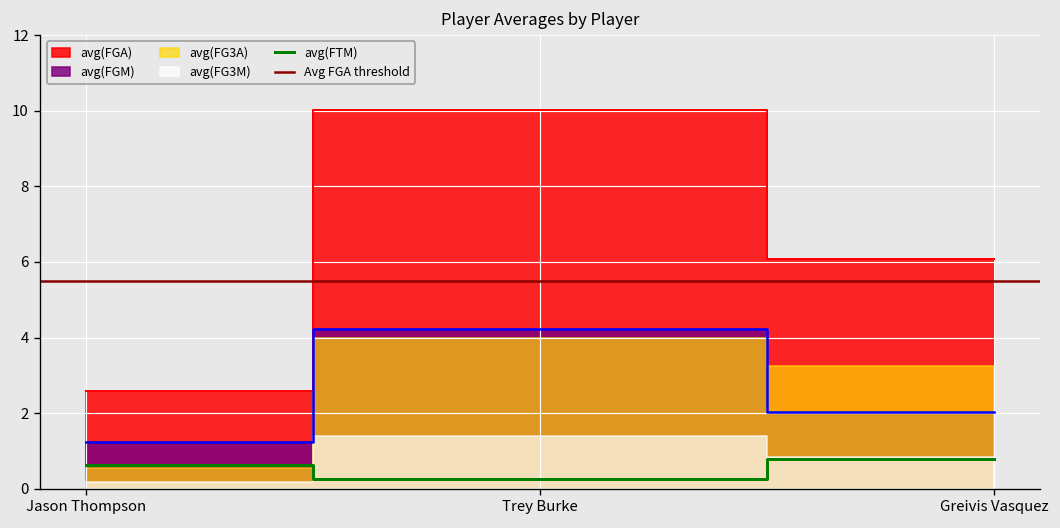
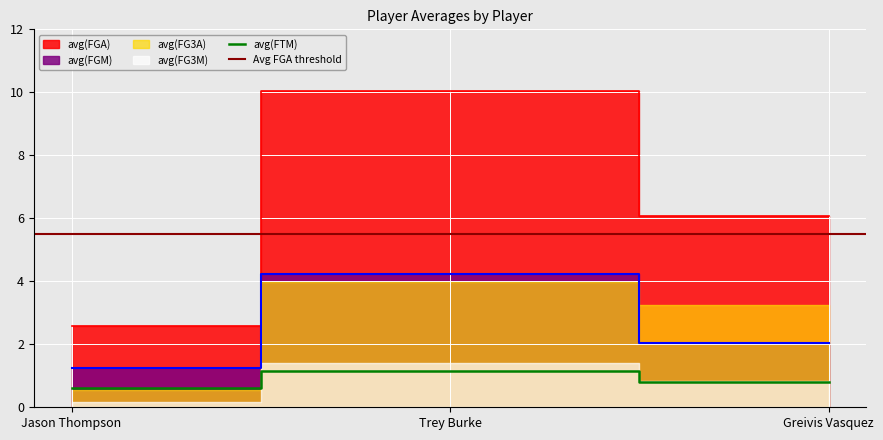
  {
    "avg(FTM)": {
-     "Trey Burke": 0.3
+     "Trey Burke": 1.2
    }
  }
